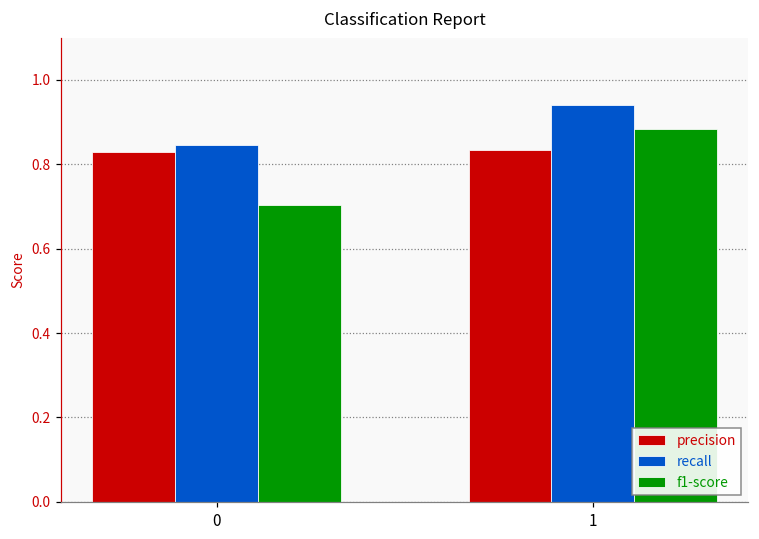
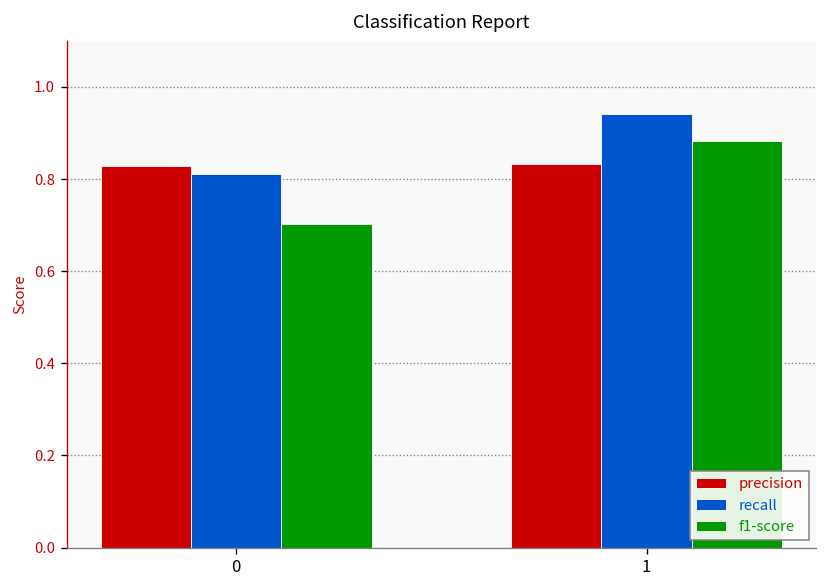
  {
    "precision": {
      "0": 0.83,
      "1": 0.83
    },
    "recall": {
-     "0": 0.85,
+     "0": 0.81,
      "1": 0.94
    },
    "f1-score": {
      "0": 0.70,
      "1": 0.88
    }
  }
